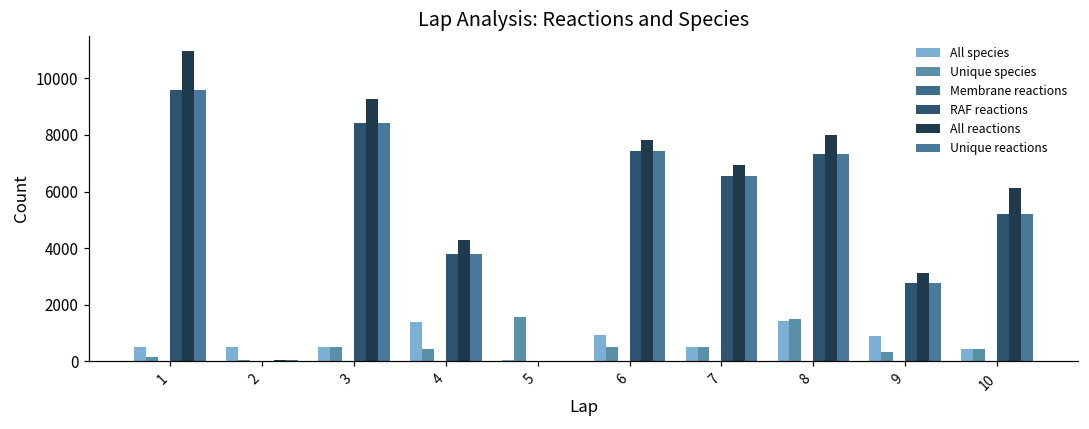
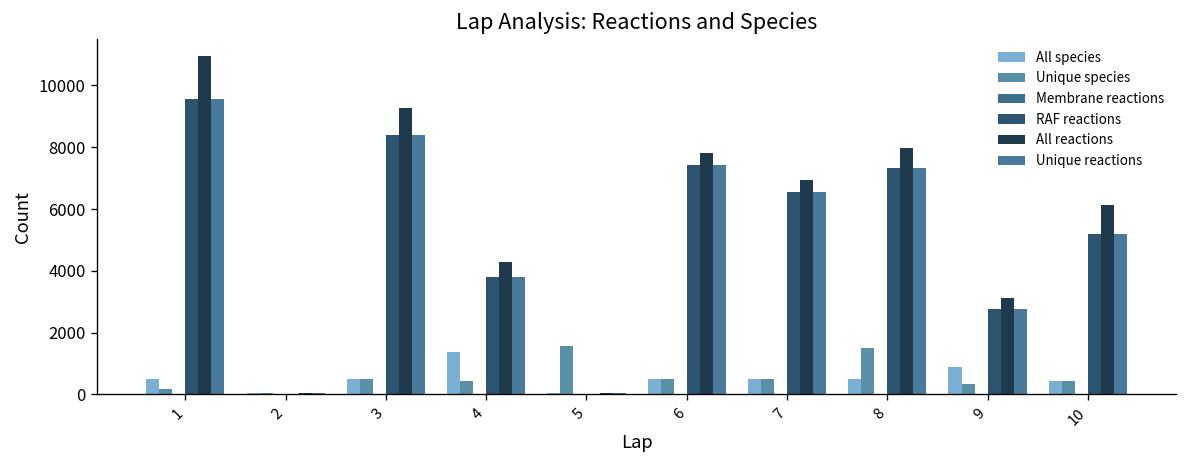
  {
    "All species": {
      "1": 500,
-     "2": 500,
+     "2": 0,
      "3": 500,
      "4": 1400,
-     "6": 900,
+     "6": 500,
      "7": 500,
-     "8": 1400,
+     "8": 500,
      "9": 900,
      "10": 400
    }
  }
